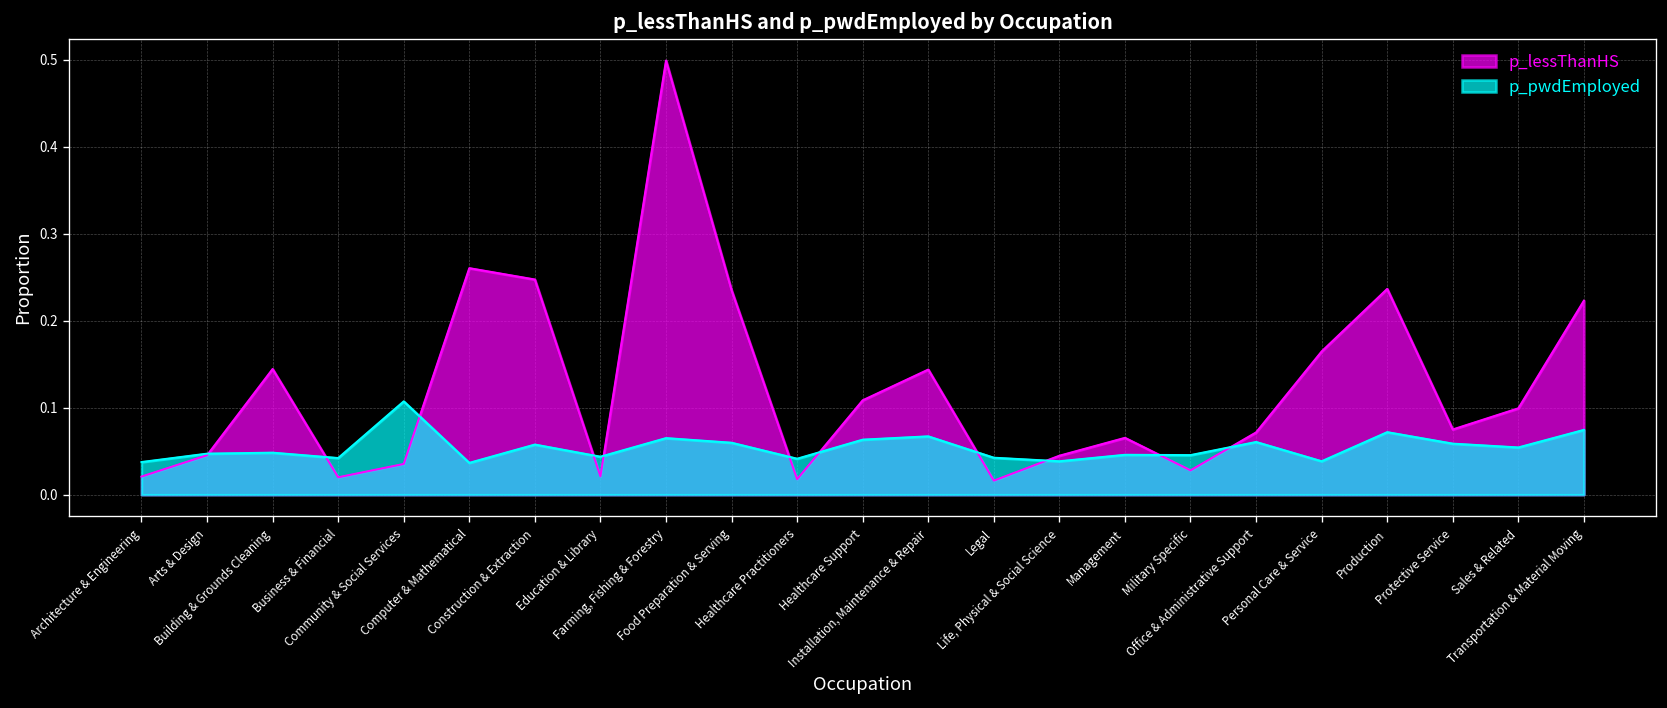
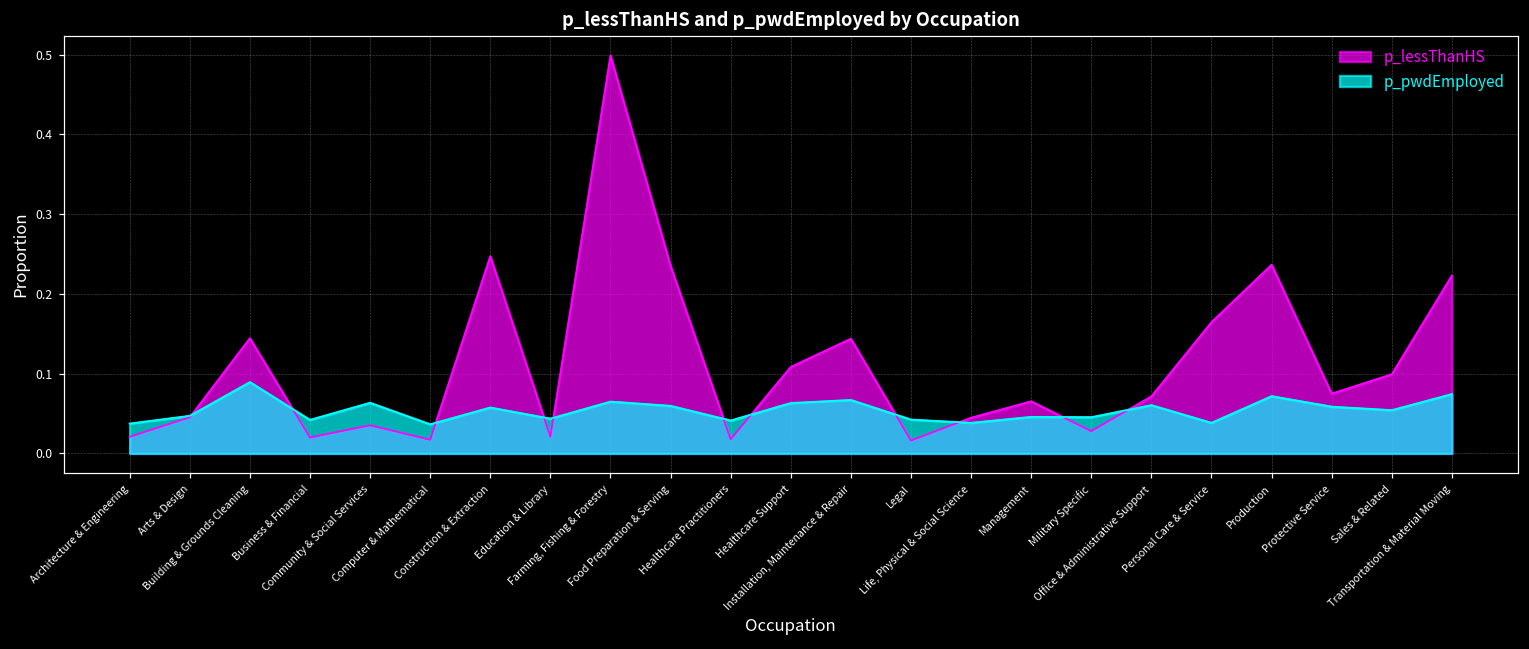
  {
    "p_lessThanHS": {
      "Architecture & Engineering": 0.02,
      "Building & Grounds Cleaning": 0.14,
      "Business & Financial": 0.02,
      "Community & Social Services": 0.04,
-     "Computer & Mathematical": 0.26,
+     "Computer & Mathematical": 0.02,
      "Construction & Extraction": 0.25,
      "Education & Library": 0.02,
      "Farming, Fishing & Forestry": 0.50,
      "Food Preparation & Serving": 0.24,
      "Healthcare Practitioners": 0.02,
      "Healthcare Support": 0.11,
      "Installation, Maintenance & Repair": 0.14,
      "Legal": 0.02,
      "Life, Physical & Social Science": 0.04,
      "Management": 0.07,
      "Military Specific": 0.03,
      "Office & Administrative Support": 0.07,
      "Personal Care & Service": 0.16,
      "Production": 0.24,
      "Protective Service": 0.07,
      "Sales & Related": 0.10,
      "Transportation & Material Moving": 0.22
    },
    "p_pwdEmployed": {
      "Architecture & Engineering": 0.04,
-     "Building & Grounds Cleaning": 0.05,
+     "Building & Grounds Cleaning": 0.09,
      "Business & Financial": 0.04,
-     "Community & Social Services": 0.11,
+     "Community & Social Services": 0.06,
      "Computer & Mathematical": 0.04,
      "Construction & Extraction": 0.06,
      "Education & Library": 0.04,
      "Farming, Fishing & Forestry": 0.07,
      "Food Preparation & Serving": 0.06,
      "Healthcare Practitioners": 0.04,
      "Healthcare Support": 0.06,
      "Installation, Maintenance & Repair": 0.07,
      "Legal": 0.04,
      "Life, Physical & Social Science": 0.04,
      "Management": 0.05,
      "Military Specific": 0.05,
      "Office & Administrative Support": 0.06,
      "Personal Care & Service": 0.04,
      "Production": 0.07,
      "Protective Service": 0.06,
      "Sales & Related": 0.05,
      "Transportation & Material Moving": 0.07
    }
  }
